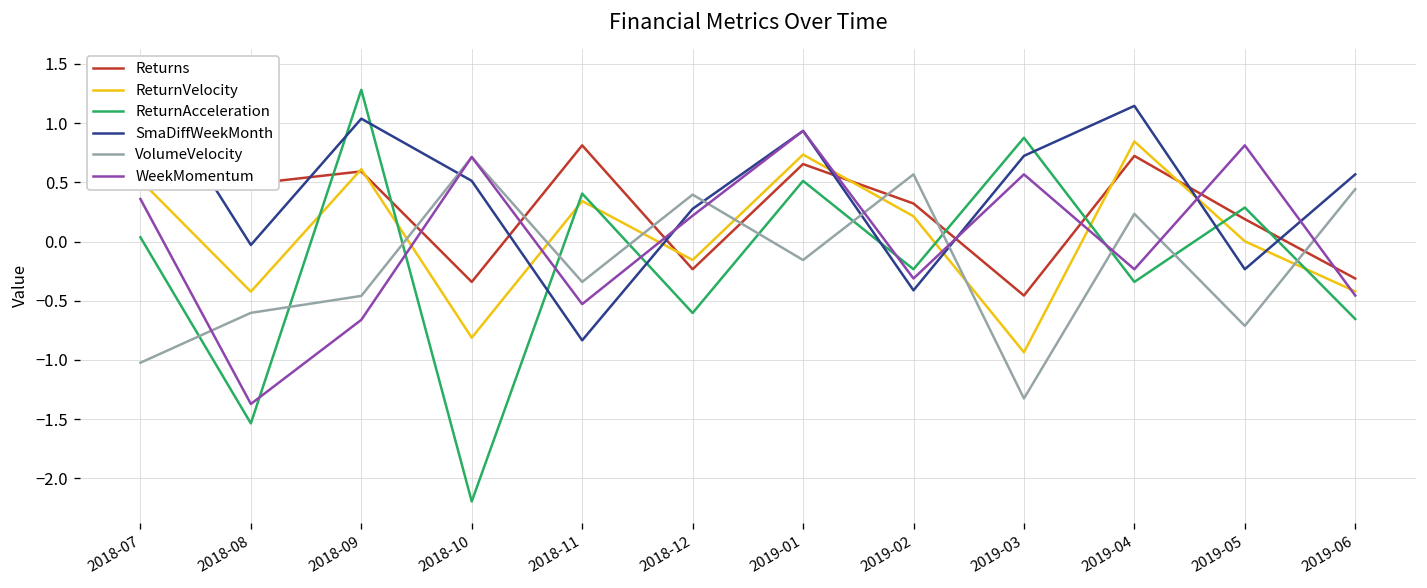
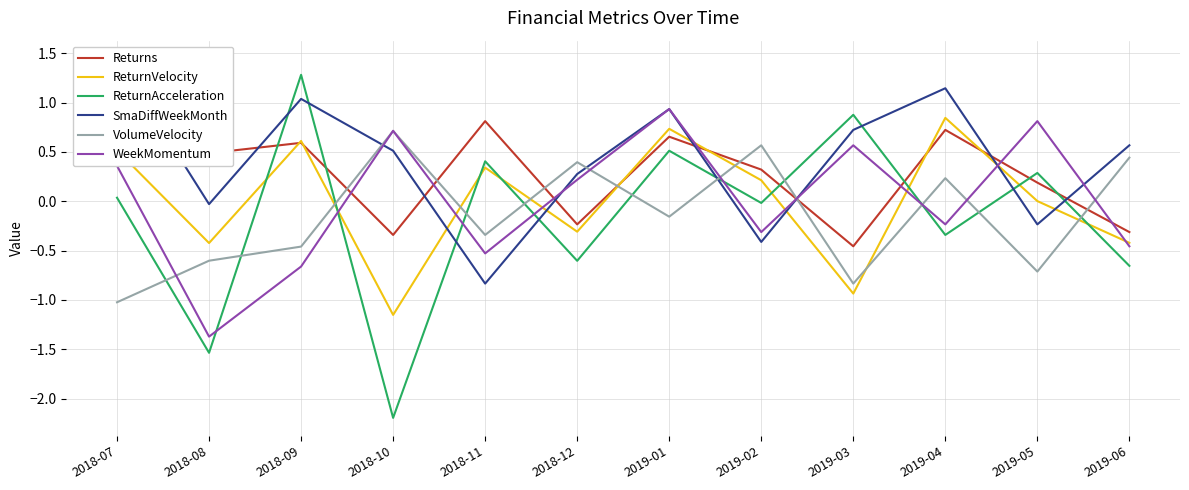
  {
    "Returns": {
      "2018-10": -0.3,
      "2018-11": 0.8,
      "2018-12": -0.2,
      "2019-01": 0.7,
      "2019-02": 0.3,
      "2019-03": -0.5,
      "2019-04": 0.7,
      "2019-05": 0.2,
      "2019-06": -0.3
    },
    "ReturnVelocity": {
      "2018-08": -0.4,
-     "2018-10": -0.8,
+     "2018-10": -1.2,
      "2018-11": 0.3,
-     "2018-12": -0.2,
+     "2018-12": -0.3,
      "2019-01": 0.7,
      "2019-02": 0.2,
      "2019-03": -0.9,
      "2019-04": 0.8,
      "2019-05": 0.0,
      "2019-06": -0.4
    },
    "ReturnAcceleration": {
      "2018-07": 0.0,
      "2018-08": -1.5,
      "2018-09": 1.3,
      "2018-10": -2.2,
      "2018-11": 0.4,
      "2018-12": -0.6,
      "2019-01": 0.5,
-     "2019-02": -0.2,
+     "2019-02": 0.0,
      "2019-03": 0.9,
      "2019-04": -0.3,
      "2019-05": 0.3,
      "2019-06": -0.7
    },
    "SmaDiffWeekMonth": {
      "2018-08": 0.0,
      "2018-09": 1.0,
      "2018-10": 0.5,
      "2018-11": -0.8,
      "2018-12": 0.3,
      "2019-02": -0.4,
      "2019-03": 0.7,
      "2019-04": 1.1,
      "2019-05": -0.2,
      "2019-06": 0.6
    },
    "VolumeVelocity": {
      "2018-07": -1.0,
      "2018-08": -0.6,
      "2018-09": -0.5,
      "2018-11": -0.3,
      "2018-12": 0.4,
      "2019-01": -0.2,
      "2019-02": 0.6,
-     "2019-03": -1.3,
+     "2019-03": -0.8,
      "2019-04": 0.2,
      "2019-05": -0.7,
      "2019-06": 0.4
    },
    "WeekMomentum": {
      "2018-08": -1.4,
      "2018-09": -0.7,
      "2018-11": -0.5,
      "2018-12": 0.2,
      "2019-02": -0.3,
      "2019-03": 0.6,
      "2019-04": -0.2,
      "2019-05": 0.8,
      "2019-06": -0.5
    }
  }
